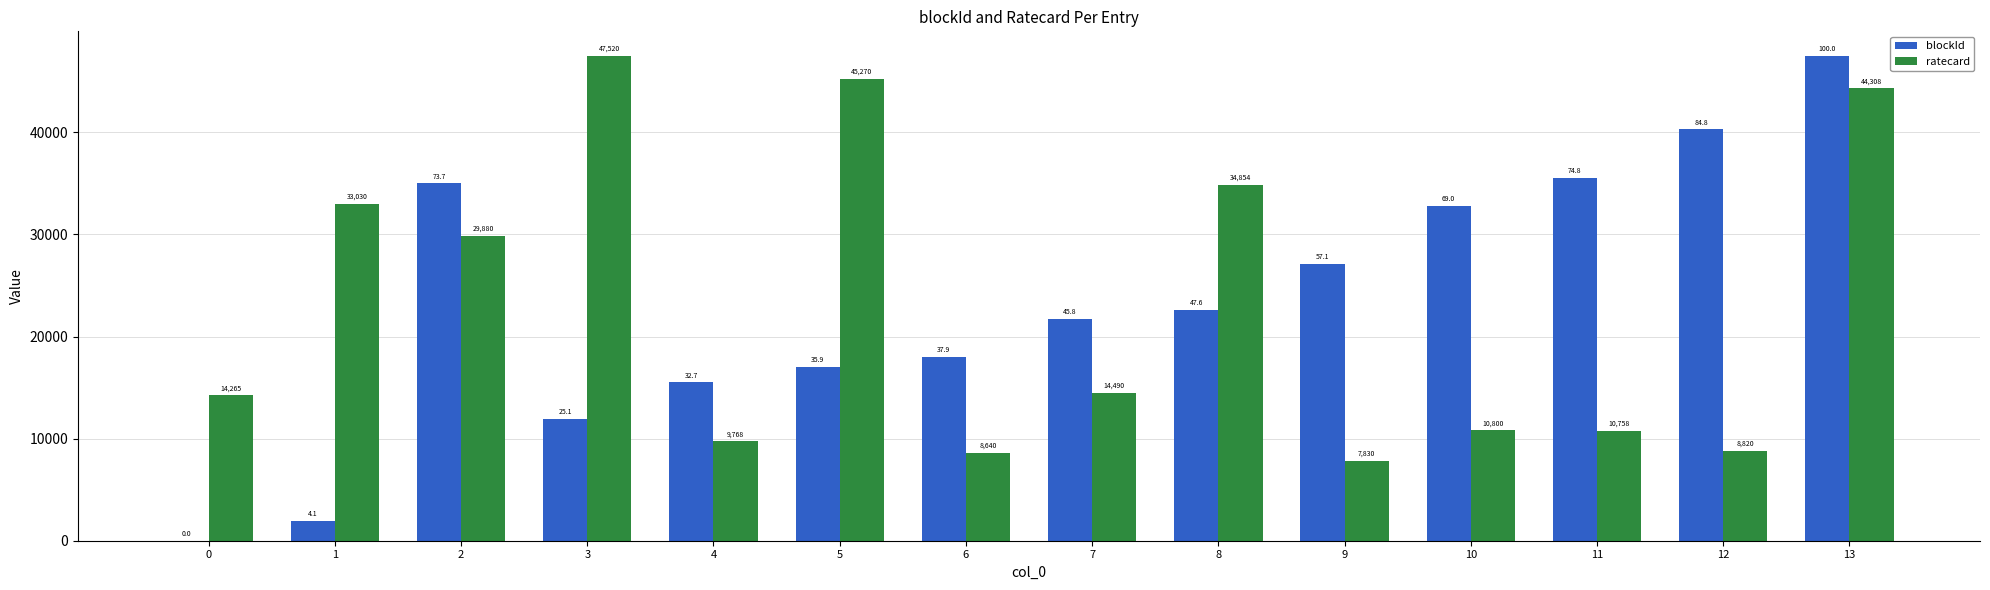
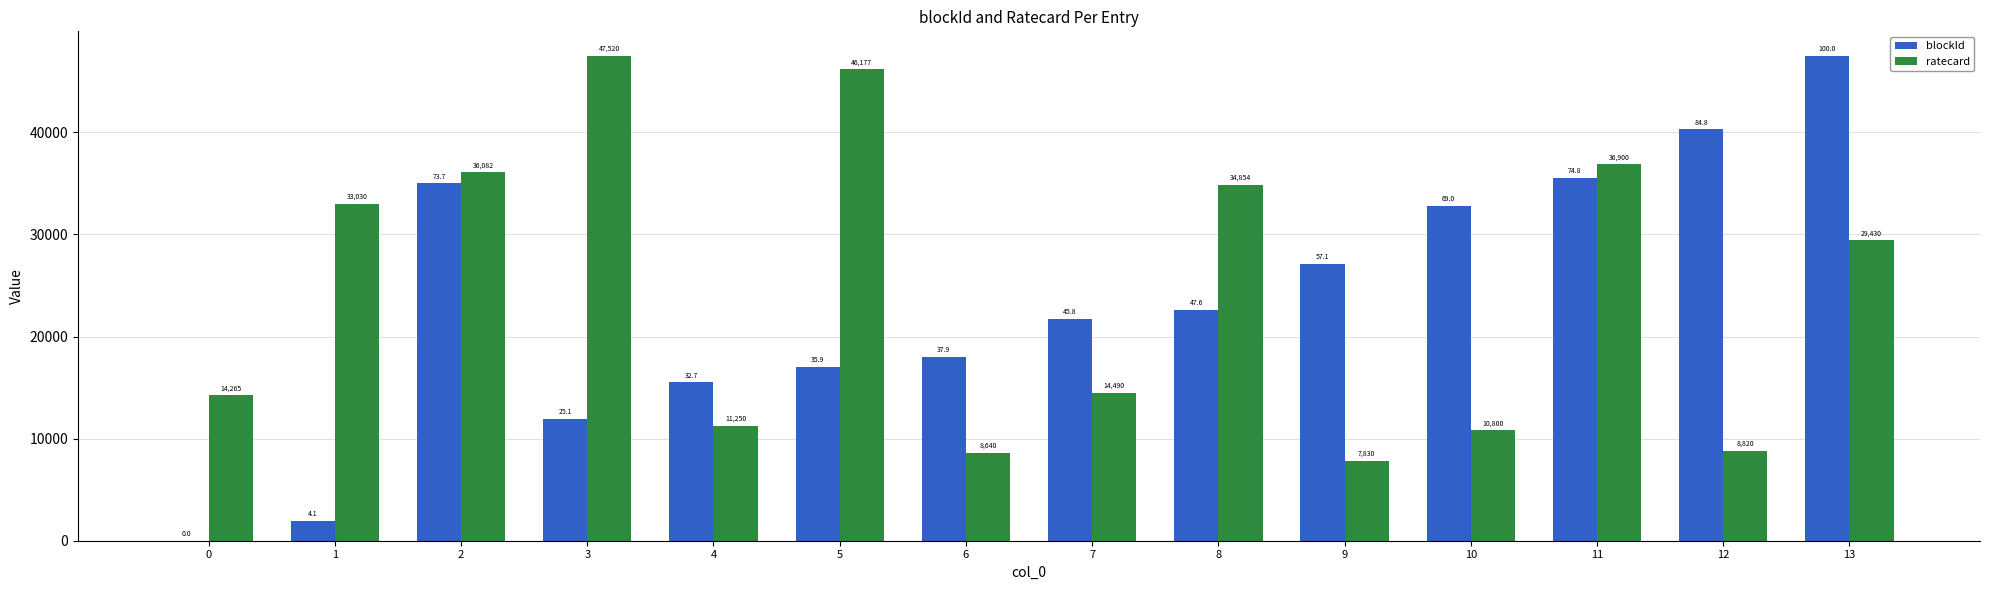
  {
    "blockId": {
      "0": "0.0"
    },
    "ratecard": {
      "0": "14,265",
      "1": "33,030",
-     "2": "29,880",
+     "2": "36,082",
      "3": "47,520",
-     "4": "9,768",
-     "5": "45,270",
+     "4": "11,250",
+     "5": "46,177",
      "6": "8,640",
      "7": "14,490",
      "8": "34,854",
      "9": "7,830",
      "10": "10,800",
-     "11": "10,758",
+     "11": "36,900",
      "12": "8,820",
-     "13": "44,308"
+     "13": "29,430"
    }
  }
